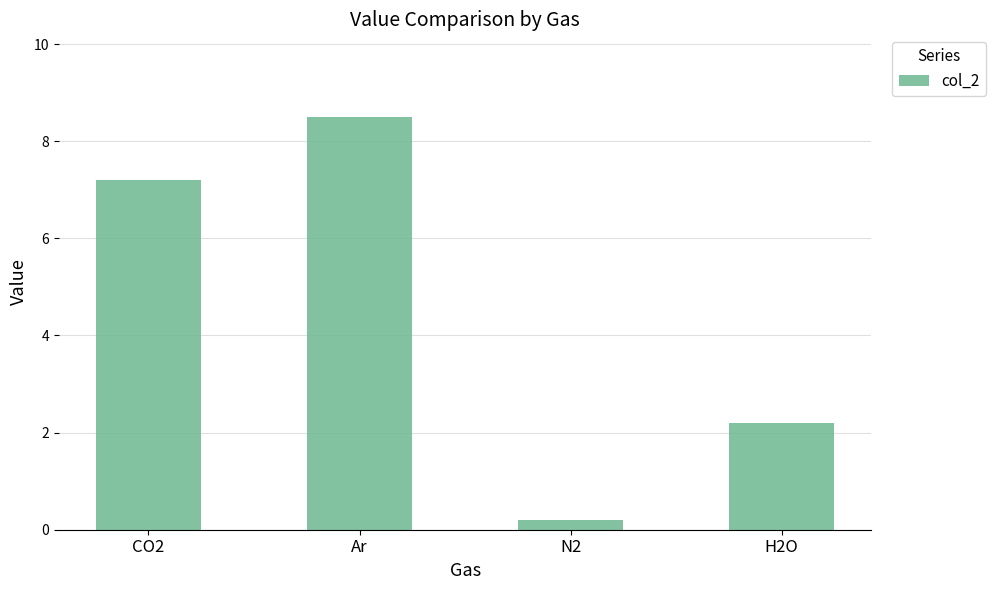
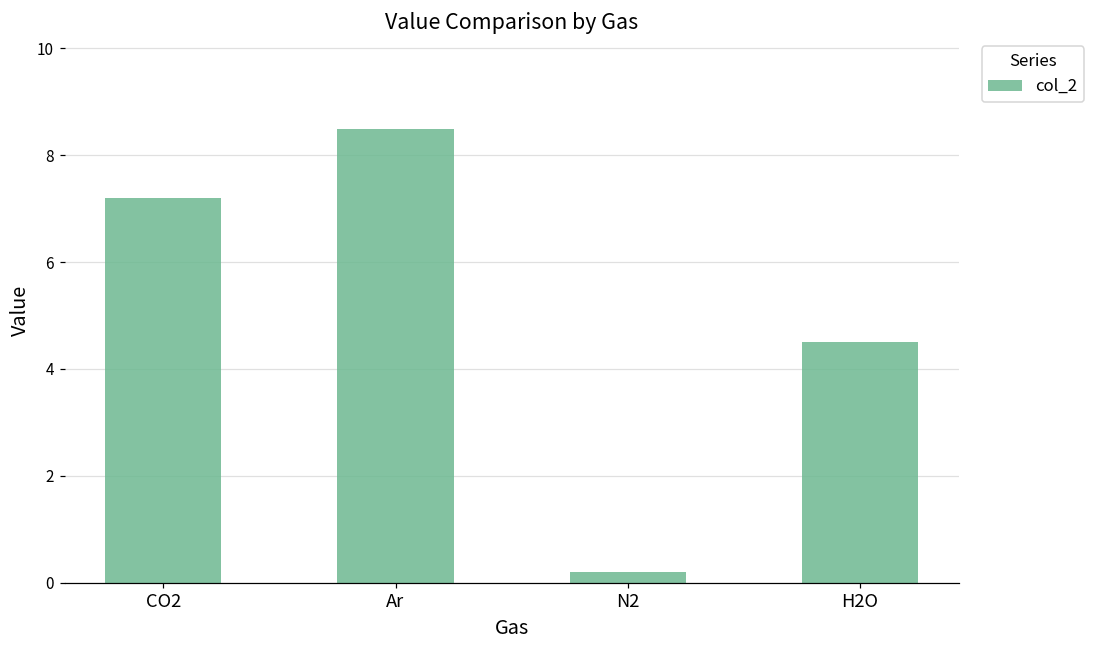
  {
    "CO2": 7.2,
    "Ar": 8.5,
    "N2": 0.2,
-   "H2O": 2.2
+   "H2O": 4.5
  }
